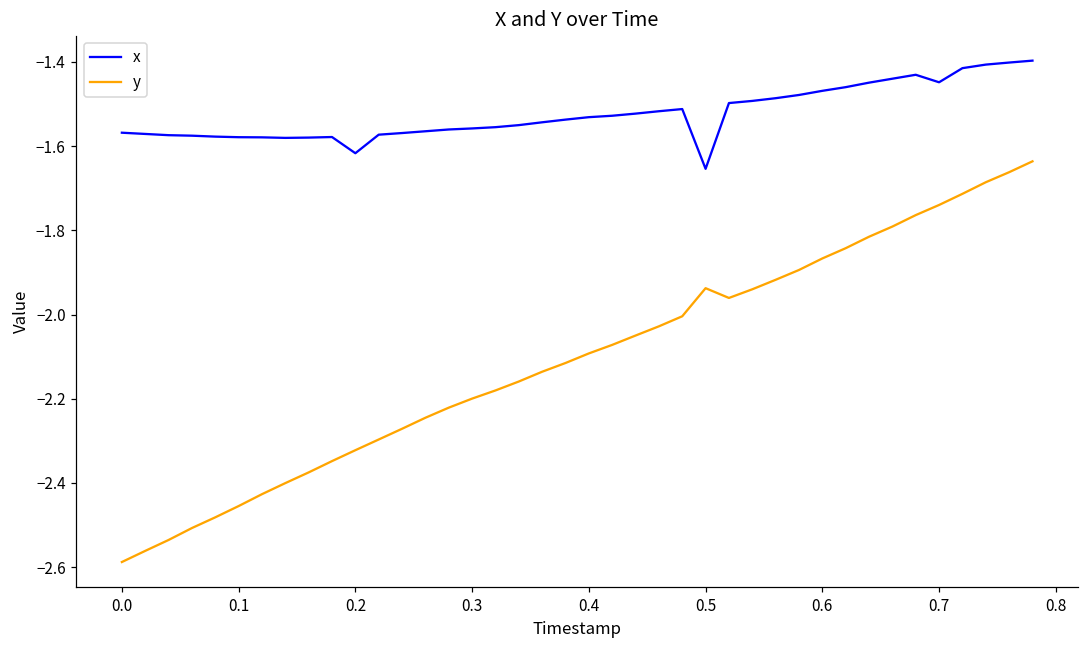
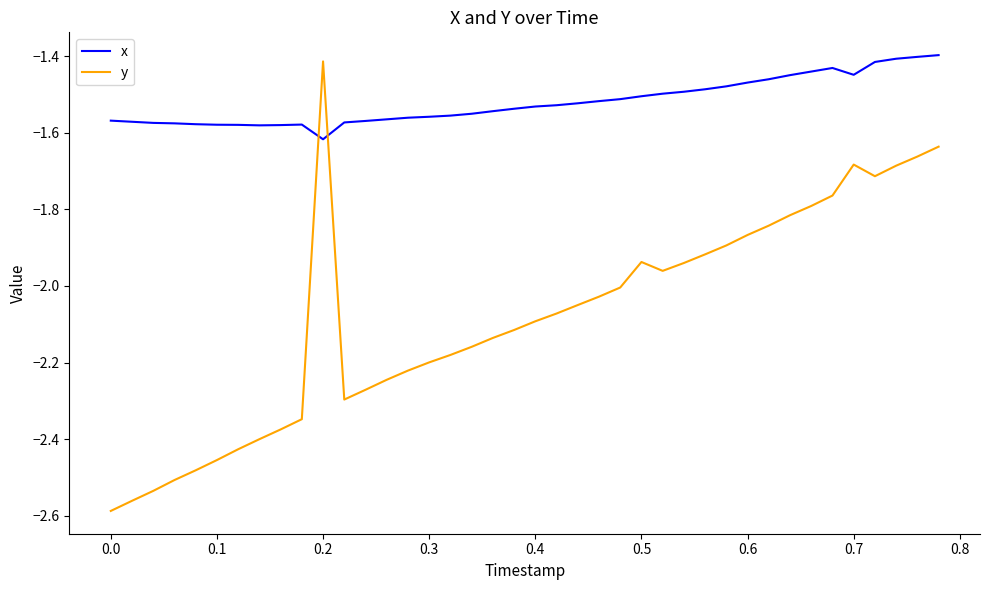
  {
    "x": {
      "0.0": -1.57,
      "0.1": -1.58,
      "0.2": -1.62,
      "0.3": -1.56,
      "0.4": -1.53,
-     "0.5": -1.65,
+     "0.5": -1.50,
      "0.6": -1.47,
      "0.7": -1.45
    },
    "y": {
      "0.0": -2.59,
      "0.1": -2.45,
-     "0.2": -2.32,
+     "0.2": -1.41,
      "0.3": -2.20,
      "0.4": -2.09,
      "0.5": -1.94,
      "0.6": -1.87,
-     "0.7": -1.74
+     "0.7": -1.68
    }
  }
